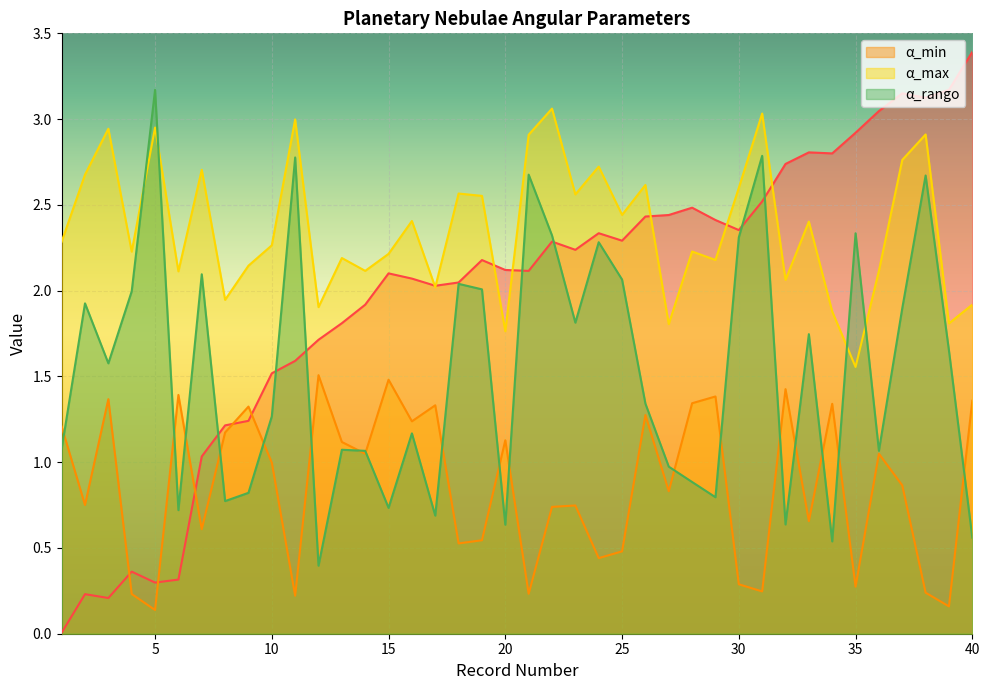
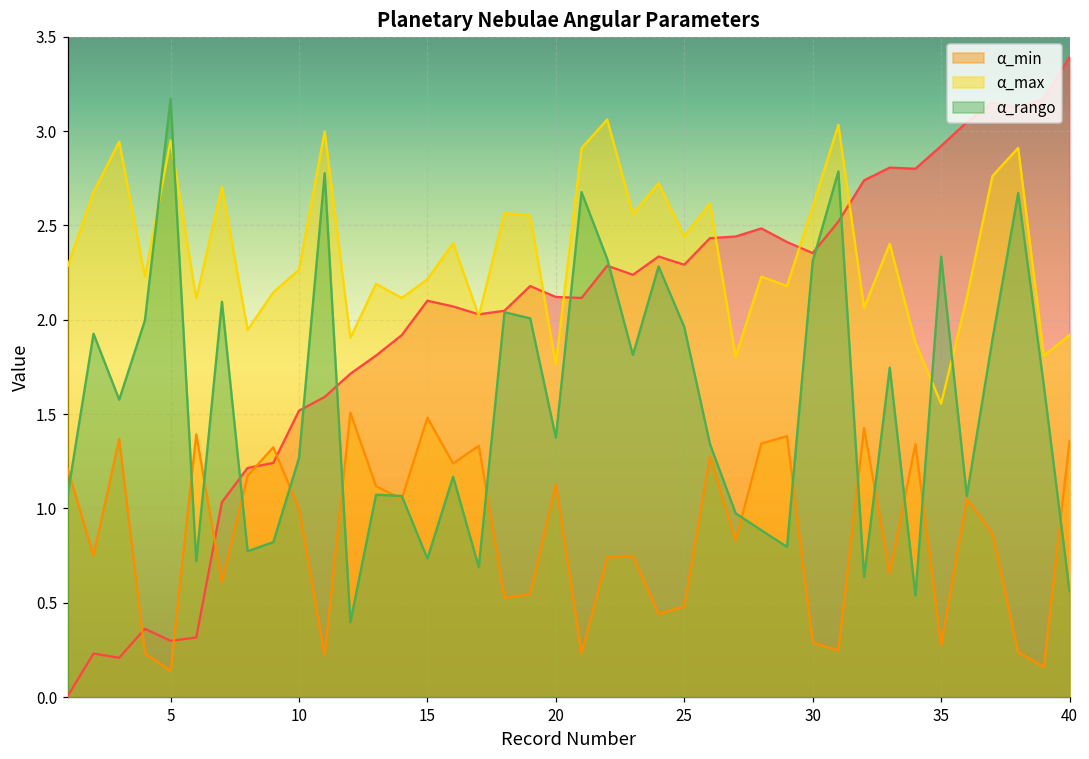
  {
    "α_rango": {
      "5": 3.17,
      "10": 1.27,
      "15": 0.73,
-     "20": 0.64,
-     "25": 2.06,
+     "20": 1.37,
+     "25": 1.96,
      "30": 2.31,
      "35": 2.33,
      "40": 0.56
    }
  }
